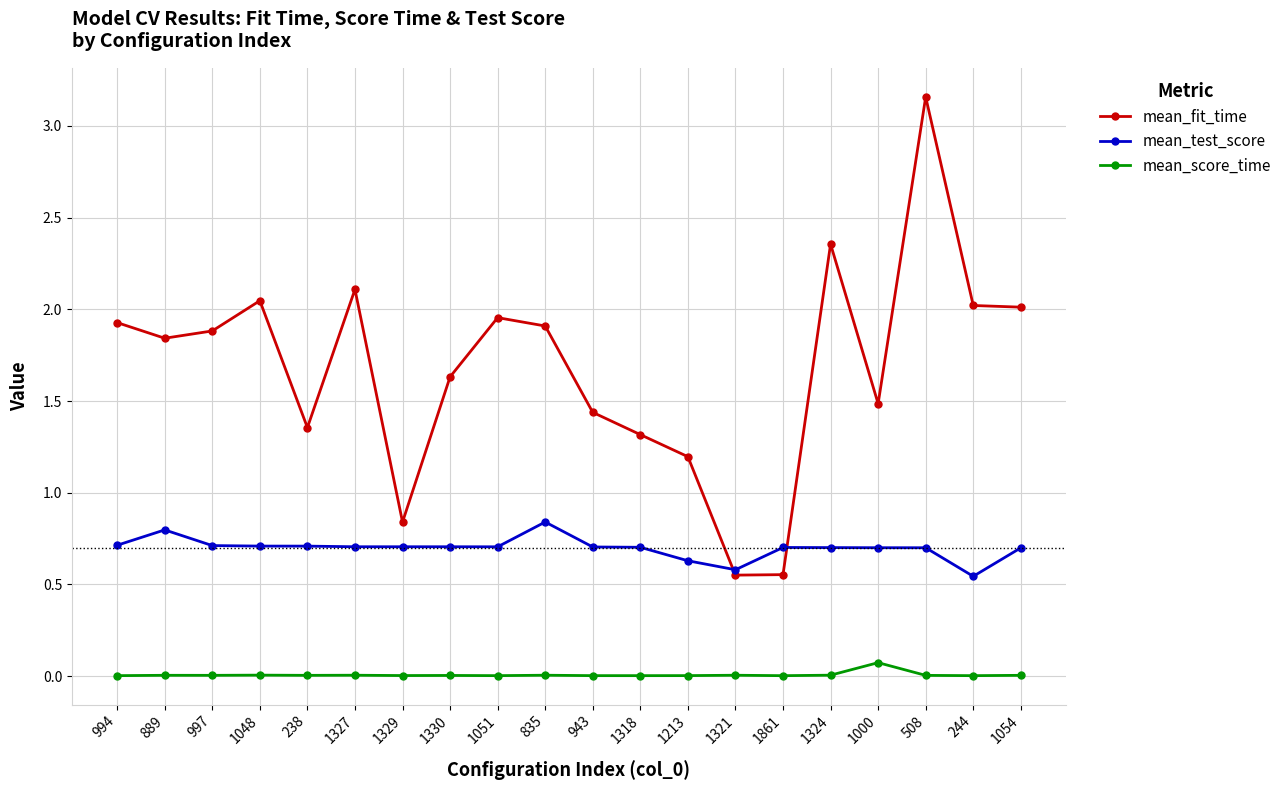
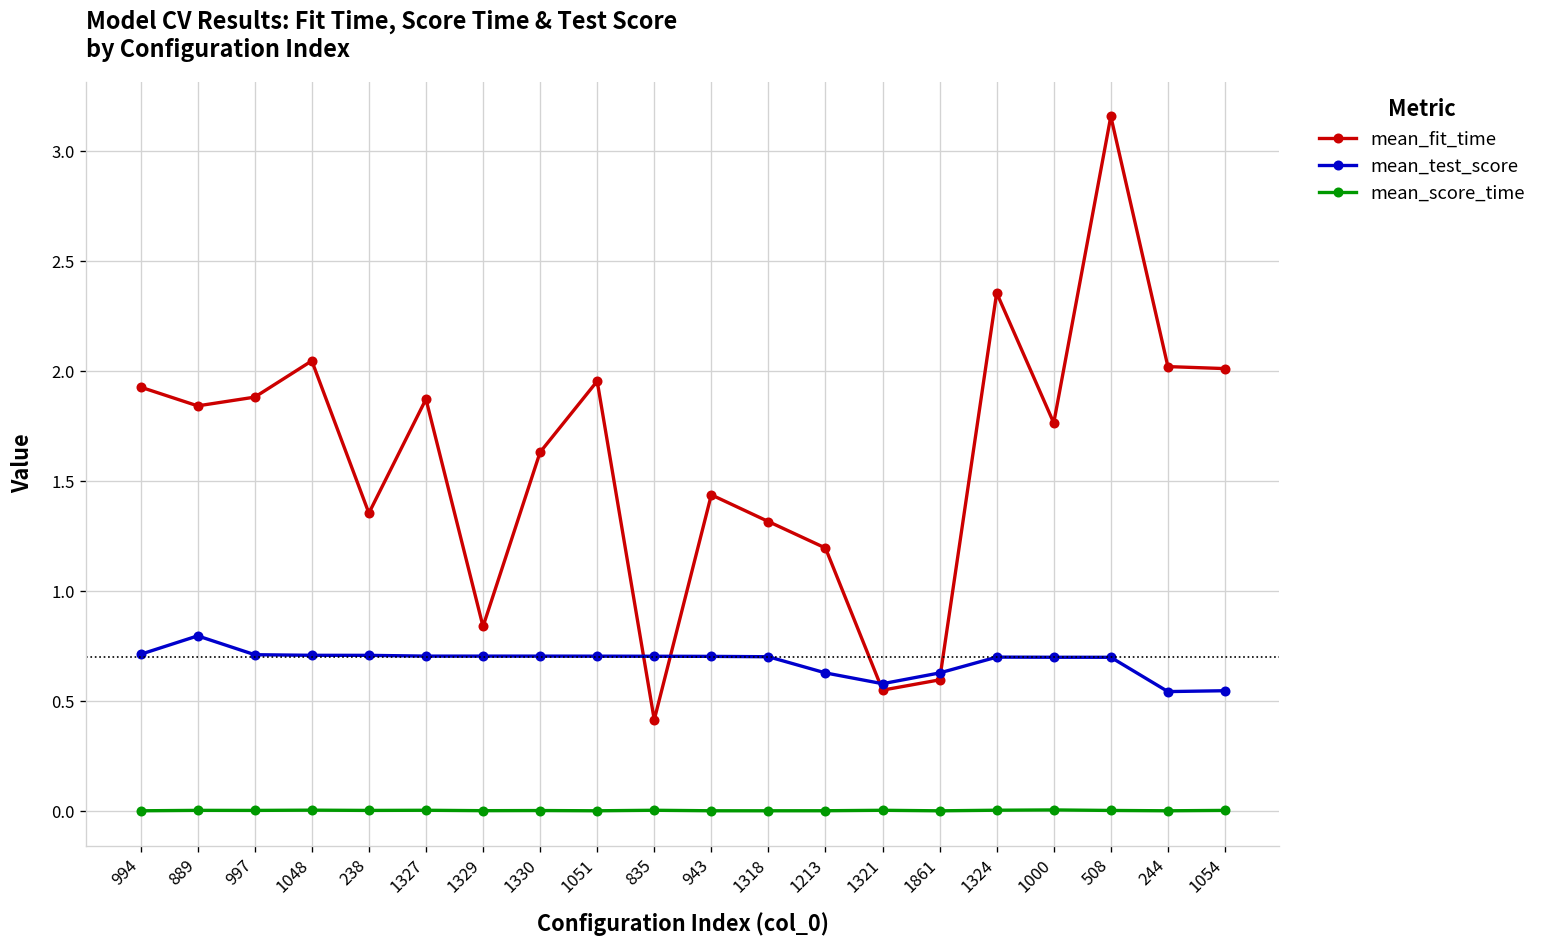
  {
    "mean_fit_time": {
      "994": 1.93,
      "889": 1.84,
      "997": 1.88,
      "1048": 2.05,
      "238": 1.36,
-     "1327": 2.11,
+     "1327": 1.87,
      "1329": 0.84,
      "1330": 1.63,
      "1051": 1.95,
-     "835": 1.91,
+     "835": 0.42,
      "943": 1.44,
      "1318": 1.32,
      "1213": 1.20,
      "1321": 0.55,
-     "1861": 0.55,
+     "1861": 0.60,
      "1324": 2.36,
-     "1000": 1.49,
+     "1000": 1.77,
      "508": 3.16,
      "244": 2.02,
      "1054": 2.01
    },
    "mean_test_score": {
      "994": 0.71,
      "889": 0.80,
      "997": 0.71,
      "1048": 0.71,
      "238": 0.71,
      "1327": 0.71,
      "1329": 0.71,
      "1330": 0.71,
      "1051": 0.71,
-     "835": 0.84,
+     "835": 0.70,
      "943": 0.70,
      "1318": 0.70,
      "1213": 0.63,
      "1321": 0.58,
-     "1861": 0.70,
+     "1861": 0.63,
      "1324": 0.70,
      "1000": 0.70,
      "508": 0.70,
      "244": 0.54,
-     "1054": 0.70
+     "1054": 0.55
    },
    "mean_score_time": {
      "994": 0.00,
      "889": 0.00,
      "997": 0.00,
      "1048": 0.01,
      "238": 0.00,
      "1327": 0.01,
      "1329": 0.00,
      "1330": 0.00,
      "1051": 0.00,
      "835": 0.01,
      "943": 0.00,
      "1318": 0.00,
      "1213": 0.00,
      "1321": 0.01,
      "1861": 0.00,
      "1324": 0.01,
-     "1000": 0.07,
+     "1000": 0.01,
      "508": 0.00,
      "244": 0.00,
      "1054": 0.00
    }
  }
